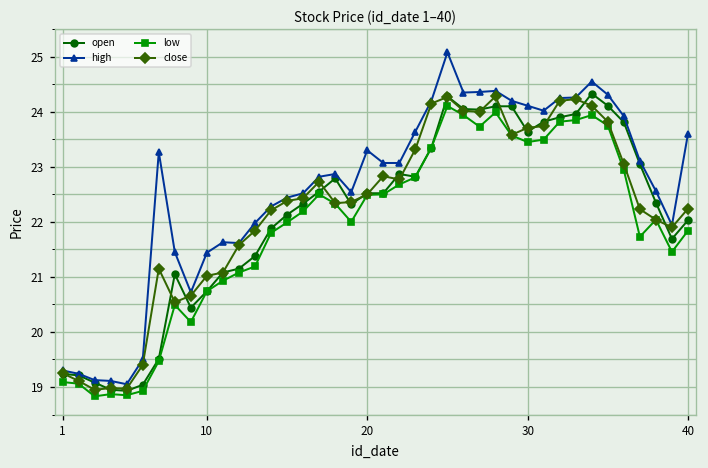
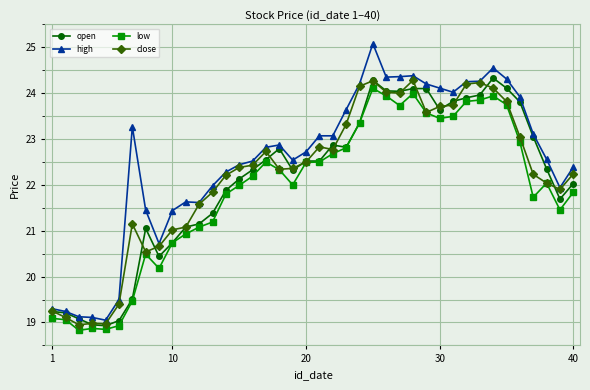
  {
    "high": {
      "10": 21.4,
-     "20": 23.3,
+     "20": 22.7,
      "30": 24.1,
-     "40": 23.6
+     "40": 22.4
    }
  }
